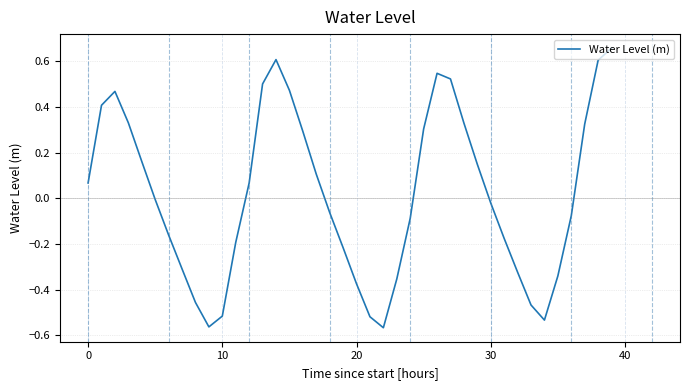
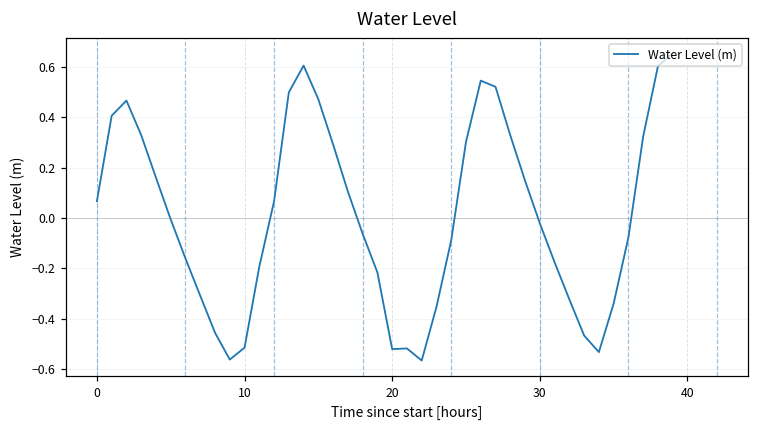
  {
    "0": 0.07,
    "10": -0.52,
-   "20": -0.37,
+   "20": -0.52,
    "30": -0.02
  }
